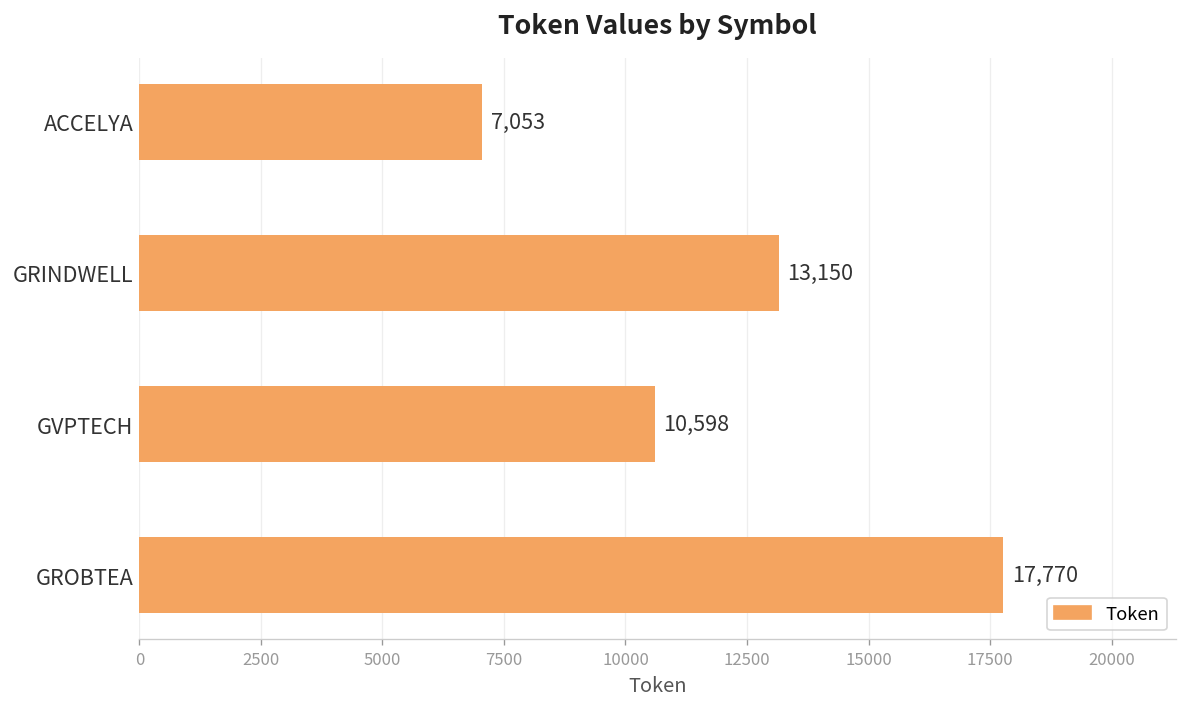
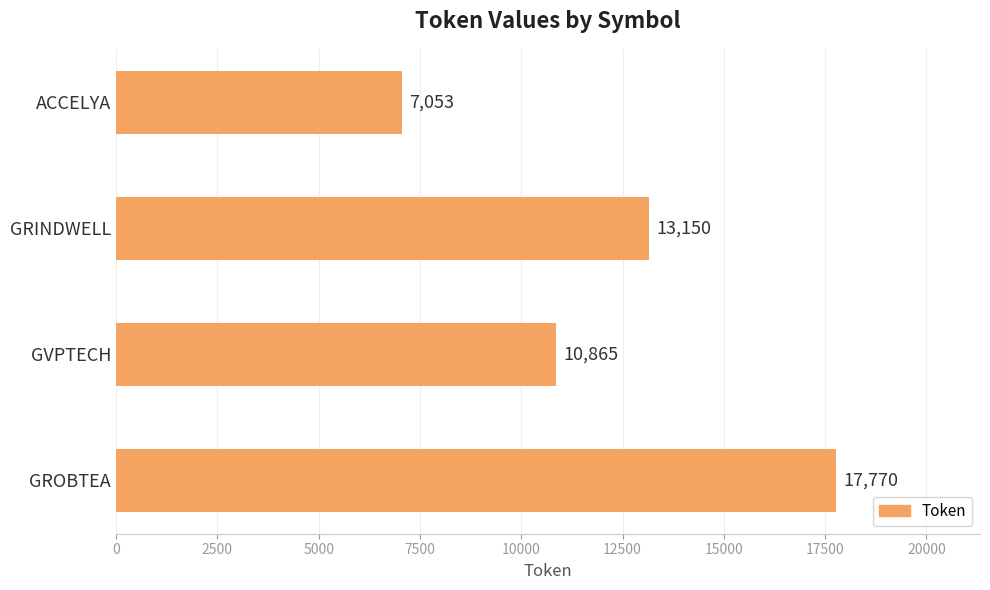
  {
    "ACCELYA": "7,053",
    "GRINDWELL": "13,150",
-   "GVPTECH": "10,598",
+   "GVPTECH": "10,865",
    "GROBTEA": "17,770"
  }
